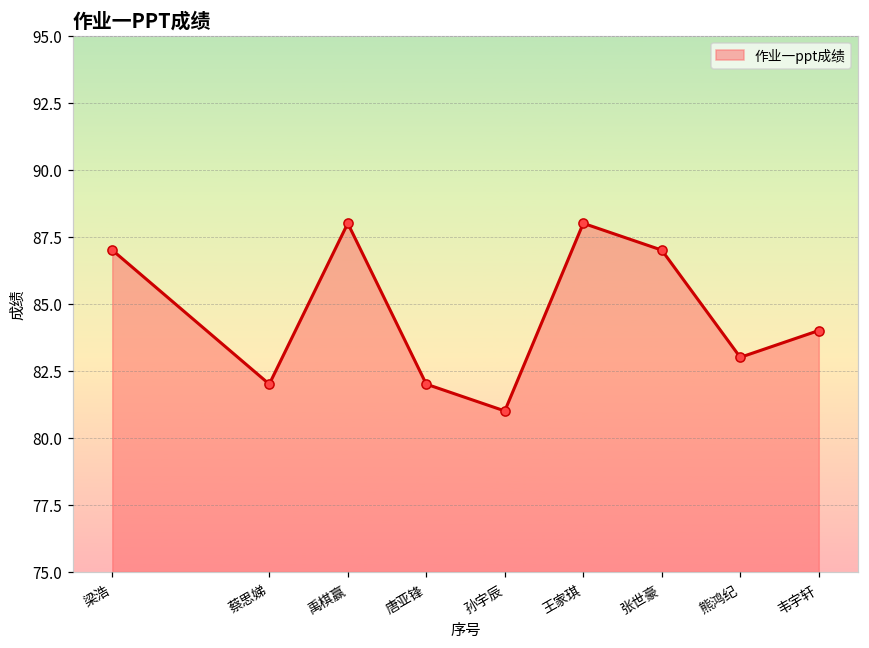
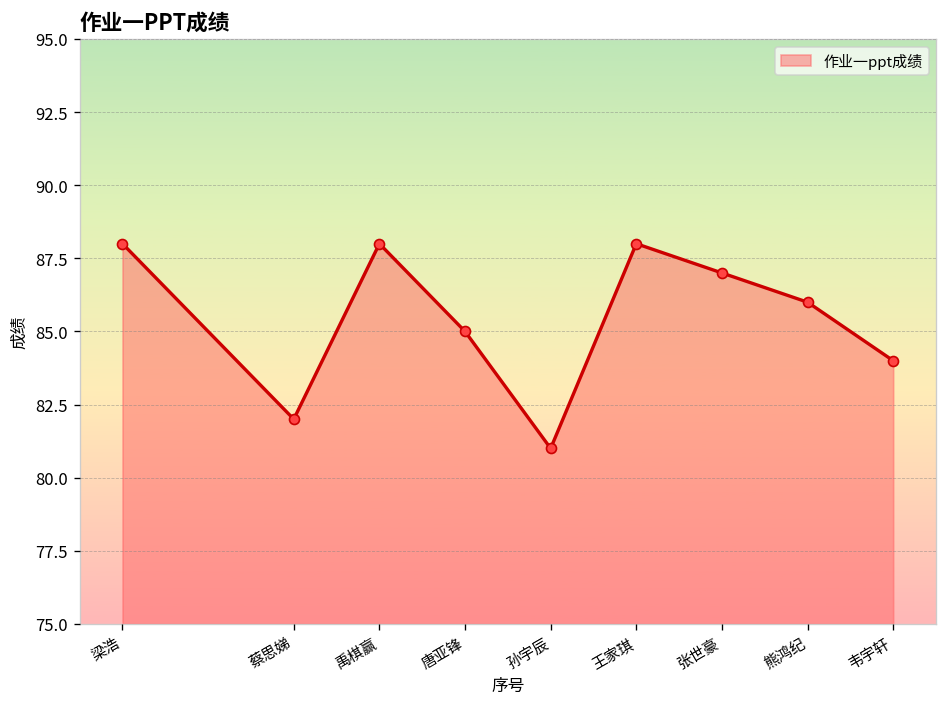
  {
-   "梁浩": 87,
+   "梁浩": 88,
    "蔡思娣": 82,
    "禹棋赢": 88,
-   "唐亚锋": 82,
+   "唐亚锋": 85,
    "孙宇辰": 81,
    "王家琪": 88,
    "张世豪": 87,
-   "熊鸿纪": 83,
+   "熊鸿纪": 86,
    "韦宇轩": 84
  }
